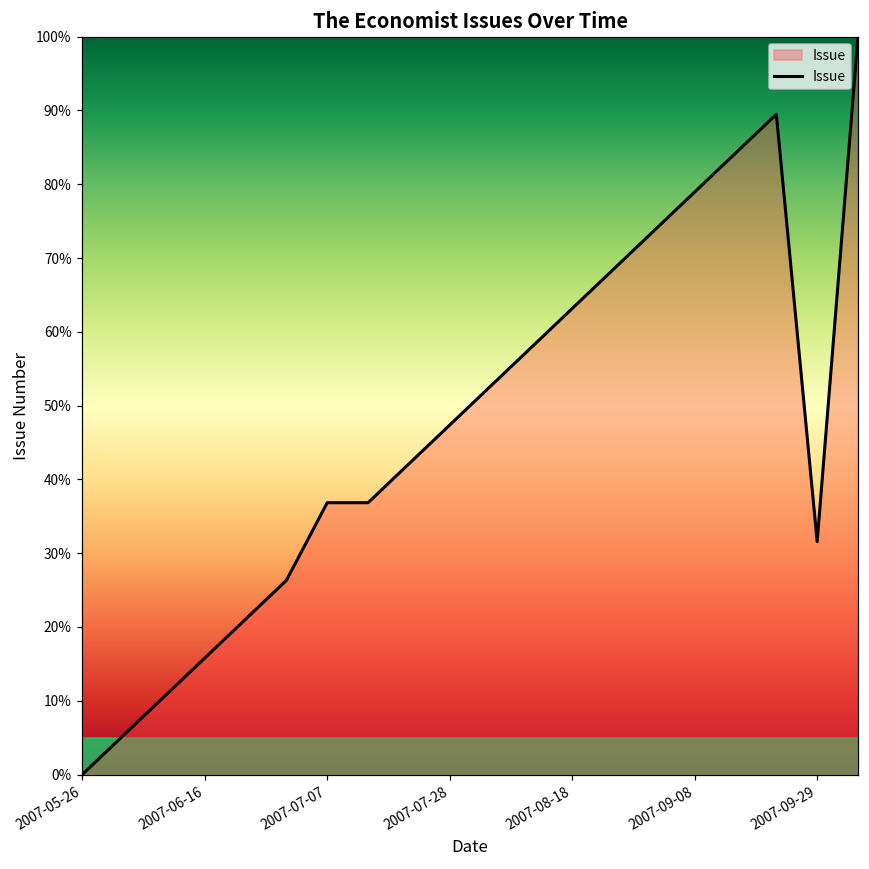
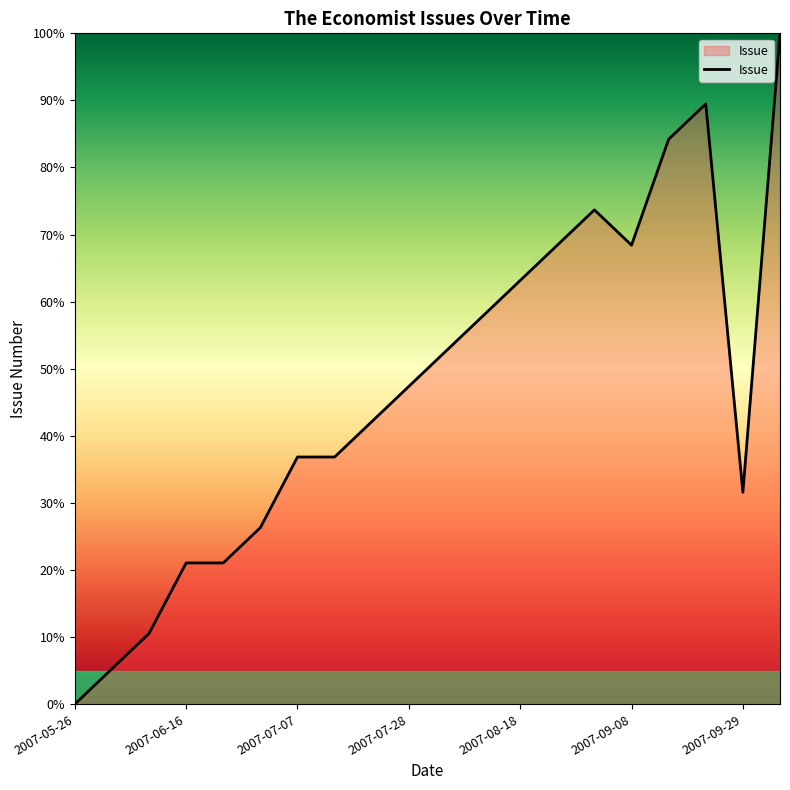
  {
-   "2007-06-16": "16%",
+   "2007-06-16": "21%",
    "2007-07-07": "37%",
    "2007-07-28": "47%",
    "2007-08-18": "63%",
-   "2007-09-08": "79%",
+   "2007-09-08": "68%",
    "2007-09-29": "32%"
  }
